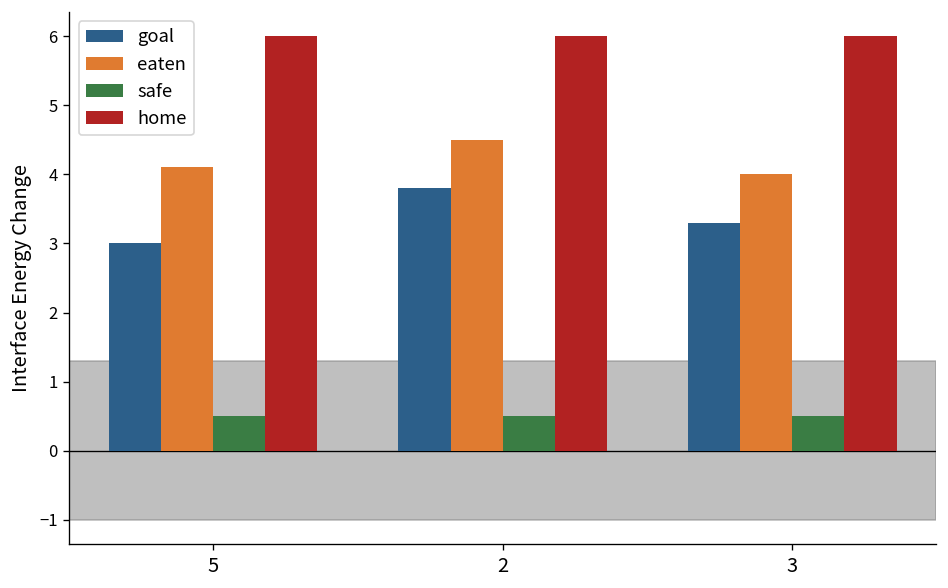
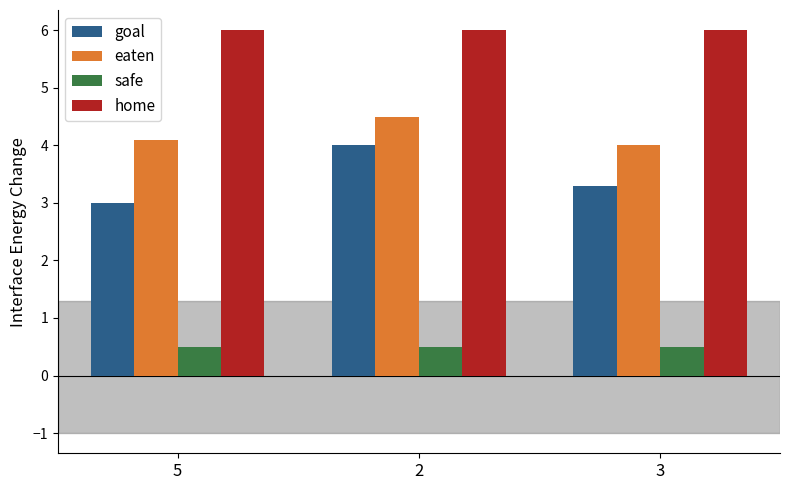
  {
    "goal": {
      "5": 3.0,
-     "2": 3.8,
+     "2": 4.0,
      "3": 3.3
    },
    "eaten": {
      "5": 4.1,
      "2": 4.5,
      "3": 4.0
    },
    "safe": {
      "5": 0.5,
      "2": 0.5,
      "3": 0.5
    },
    "home": {
      "5": 6.0,
      "2": 6.0,
      "3": 6.0
    }
  }
